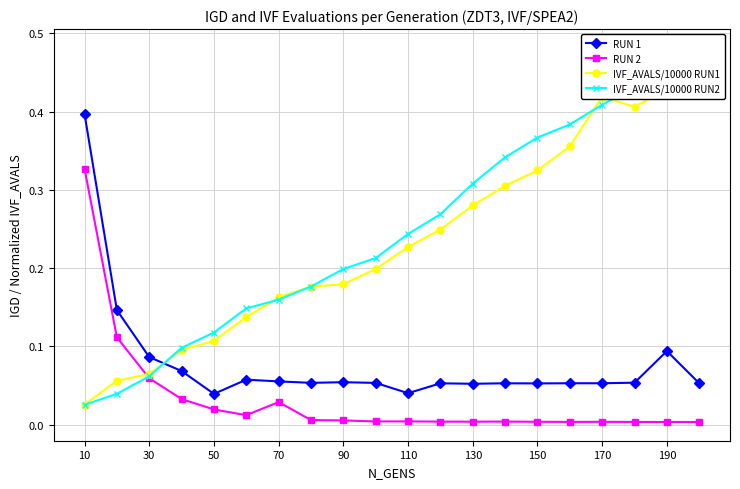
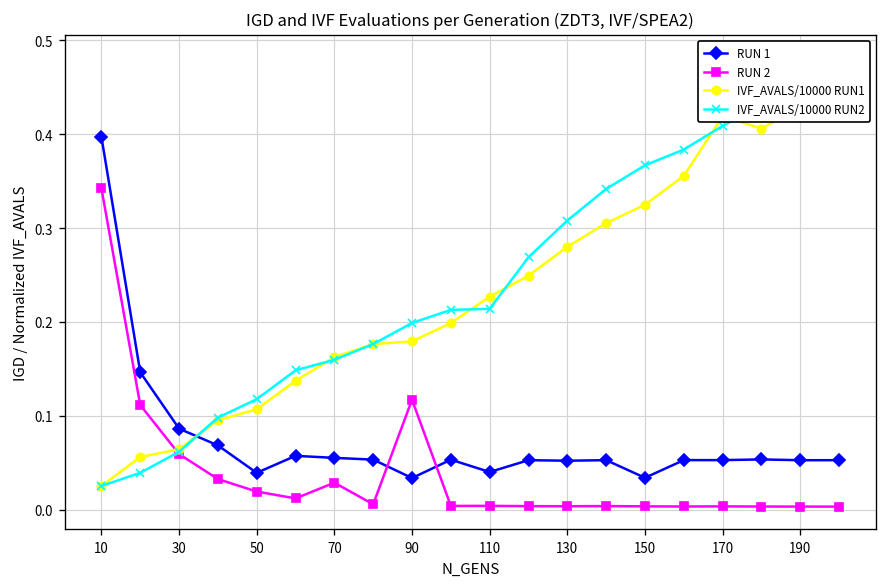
  {
    "RUN 1": {
      "10": 0.40,
      "30": 0.09,
      "50": 0.04,
      "70": 0.06,
-     "90": 0.05,
+     "90": 0.03,
      "110": 0.04,
      "130": 0.05,
-     "150": 0.05,
+     "150": 0.03,
      "170": 0.05,
-     "190": 0.09
+     "190": 0.05
    },
    "RUN 2": {
-     "10": 0.33,
+     "10": 0.34,
      "50": 0.02,
      "70": 0.03,
-     "90": 0.01,
+     "90": 0.12,
      "110": 0.00,
      "130": 0.00,
      "150": 0.00,
      "170": 0.00,
      "190": 0.00
    },
    "IVF_AVALS/10000 RUN1": {
      "50": 0.11,
      "90": 0.18,
      "110": 0.23,
      "130": 0.28,
      "150": 0.32
    },
    "IVF_AVALS/10000 RUN2": {
      "50": 0.12,
      "90": 0.20,
-     "110": 0.24,
+     "110": 0.21,
      "130": 0.31,
      "150": 0.37,
      "170": 0.41
    }
  }
